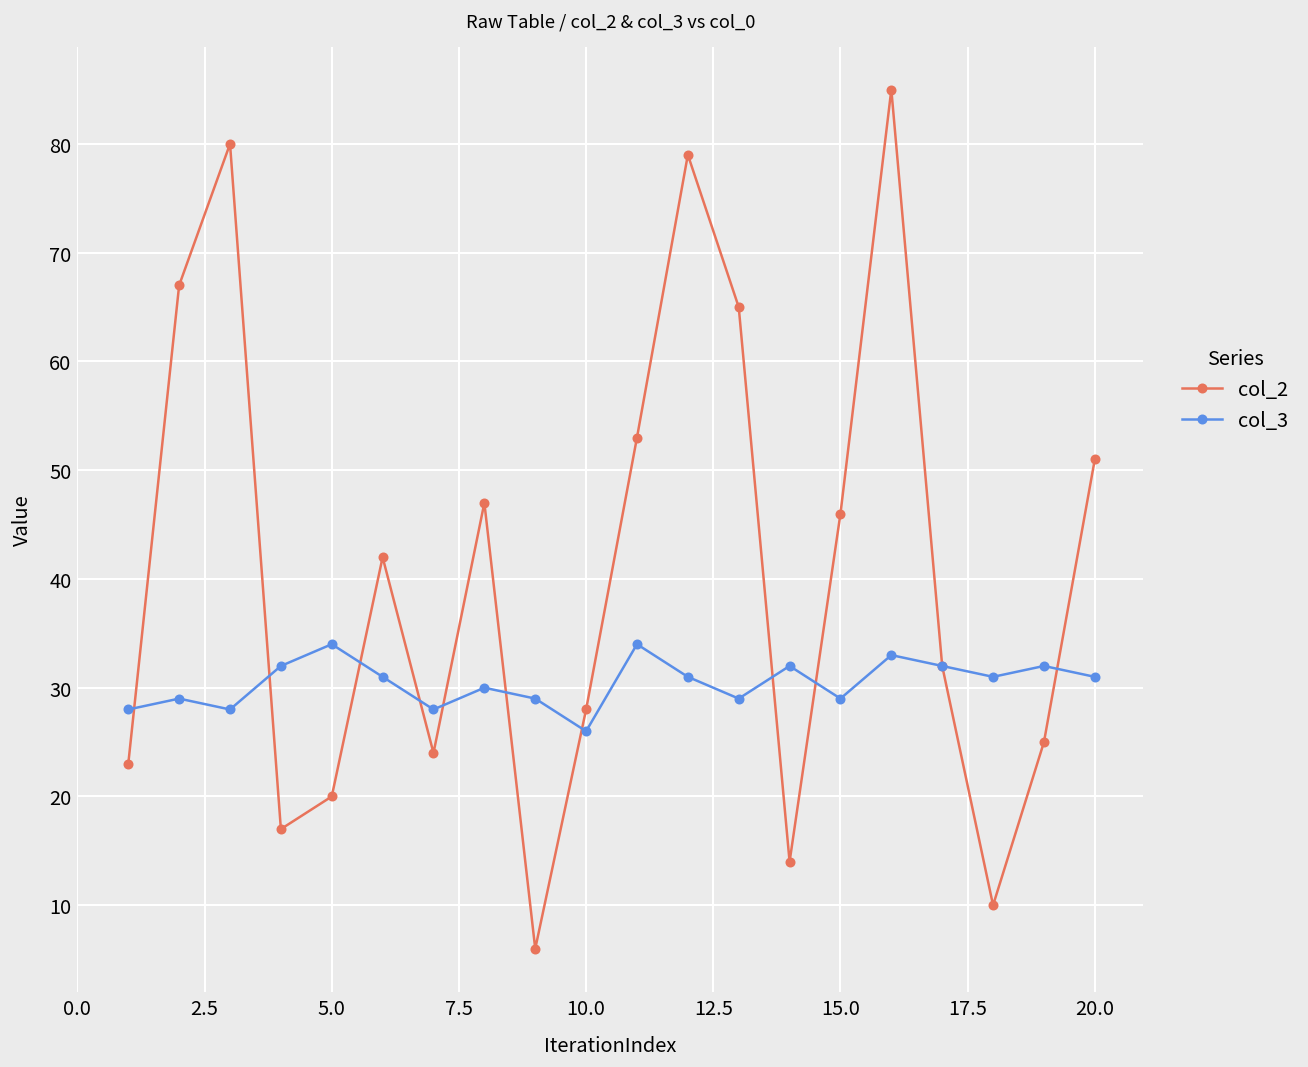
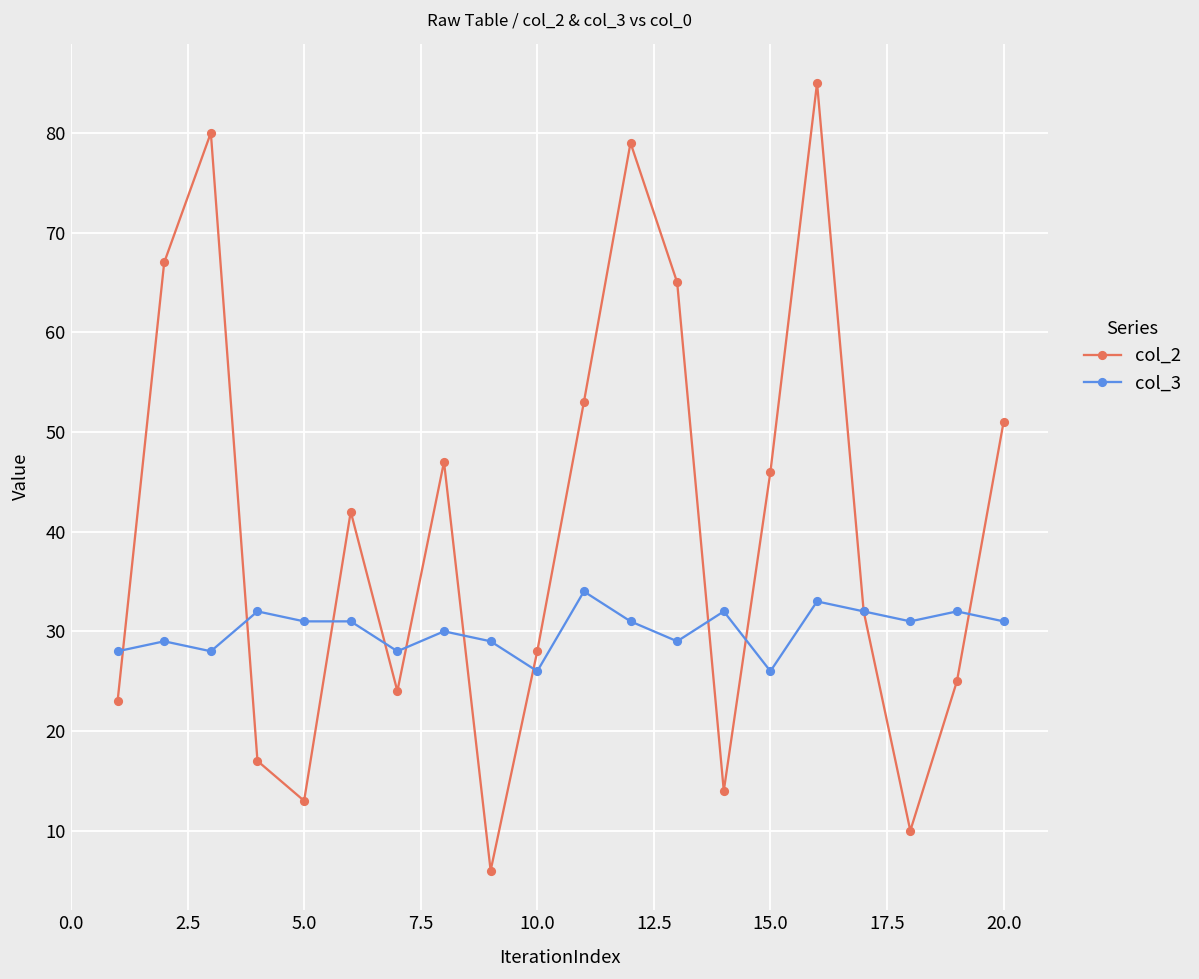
  {
    "col_2": {
-     "5.0": 20,
+     "5.0": 13,
      "10.0": 28,
      "15.0": 46,
      "20.0": 51
    },
    "col_3": {
-     "5.0": 34,
+     "5.0": 31,
      "10.0": 26,
-     "15.0": 29,
+     "15.0": 26,
      "20.0": 31
    }
  }
